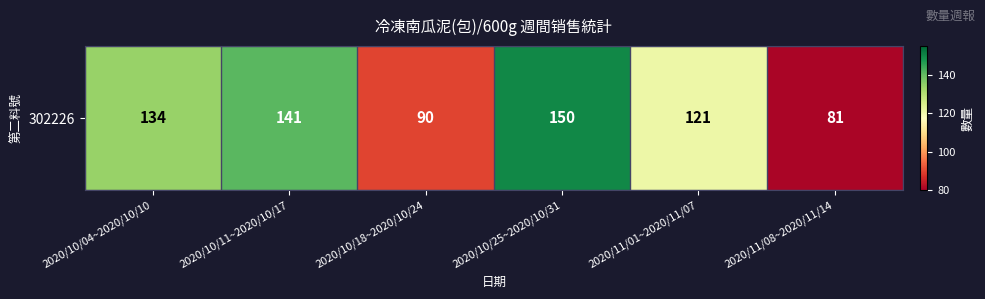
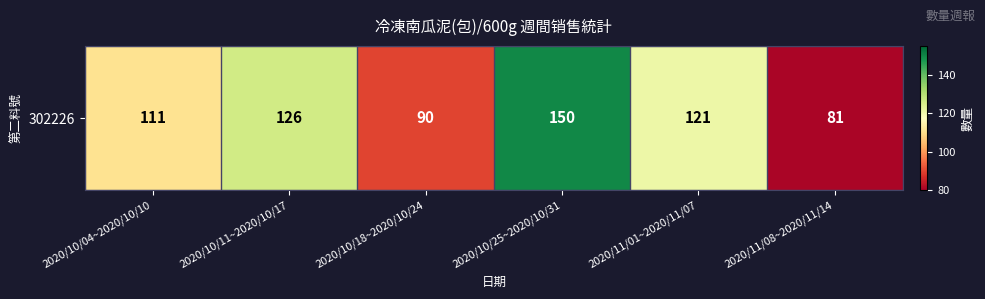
  {
    "302226": {
-     "2020/10/04~2020/10/10": 134,
-     "2020/10/11~2020/10/17": 141,
+     "2020/10/04~2020/10/10": 111,
+     "2020/10/11~2020/10/17": 126,
      "2020/10/18~2020/10/24": 90,
      "2020/10/25~2020/10/31": 150,
      "2020/11/01~2020/11/07": 121,
      "2020/11/08~2020/11/14": 81
    }
  }
